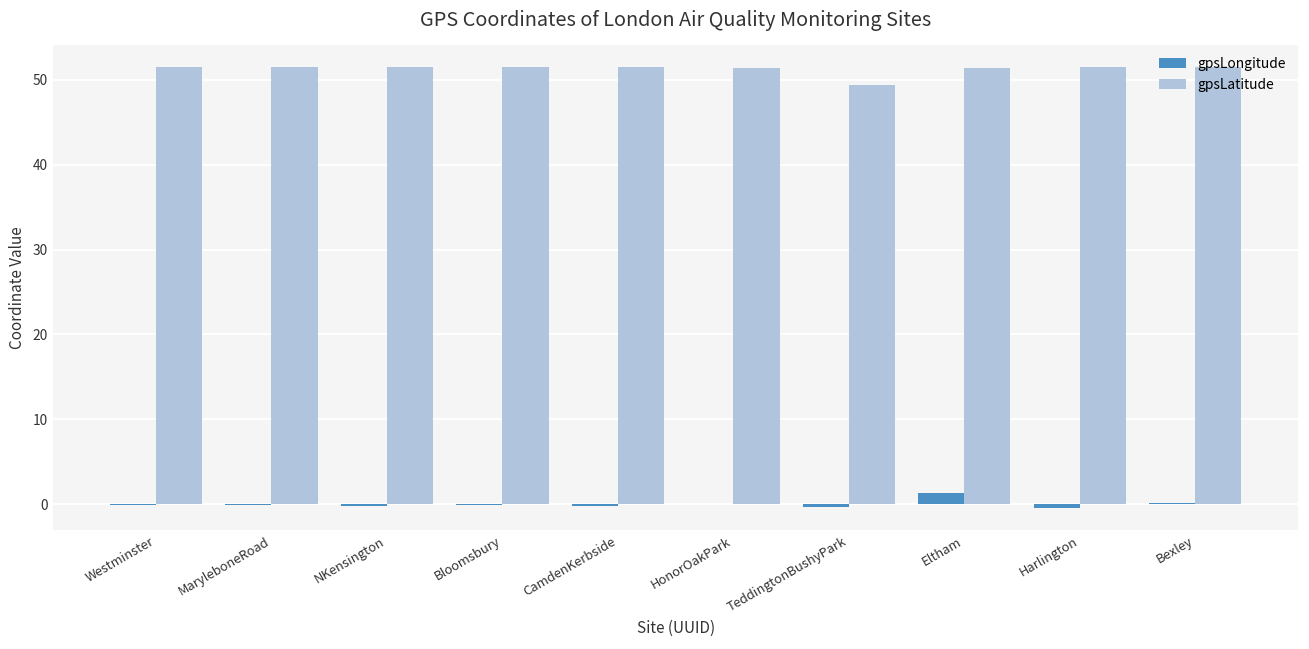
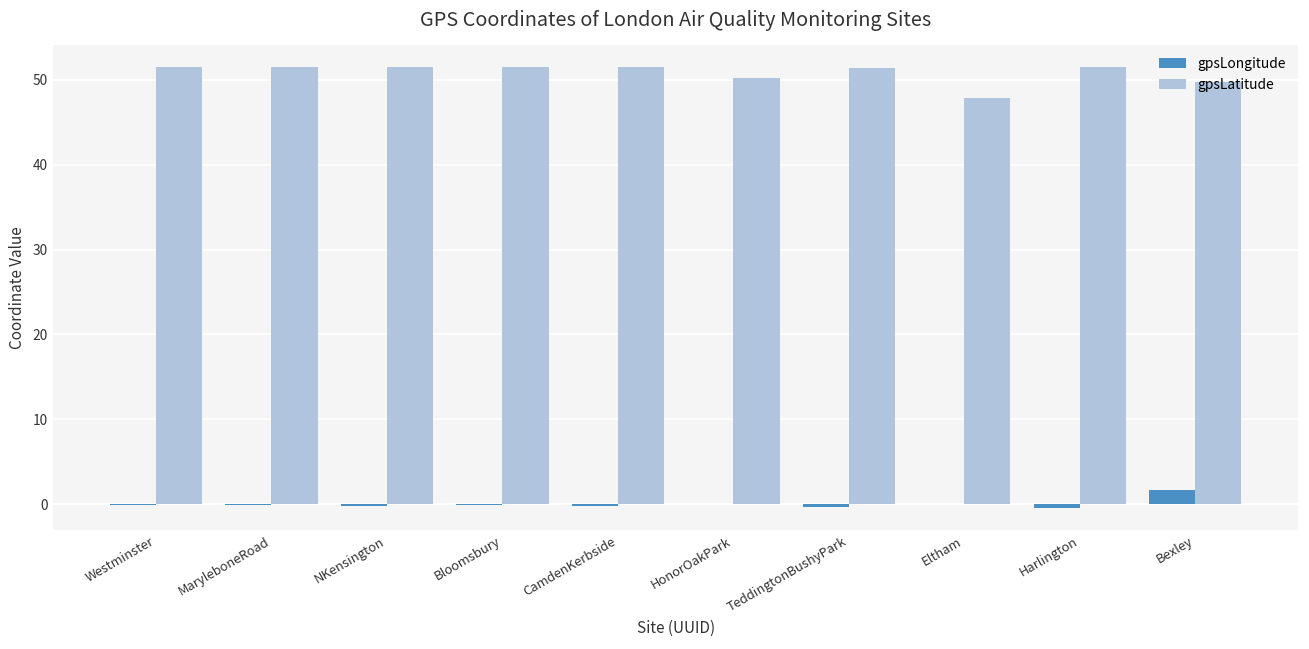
  {
    "gpsLongitude": {
      "TeddingtonBushyPark": 0,
-     "Eltham": 1,
+     "Eltham": 0,
      "Harlington": 0,
-     "Bexley": 0
+     "Bexley": 2
    },
    "gpsLatitude": {
      "Westminster": 51,
      "MaryleboneRoad": 52,
      "NKensington": 52,
      "Bloomsbury": 52,
      "CamdenKerbside": 52,
-     "HonorOakPark": 51,
-     "TeddingtonBushyPark": 49,
-     "Eltham": 51,
+     "HonorOakPark": 50,
+     "TeddingtonBushyPark": 51,
+     "Eltham": 48,
      "Harlington": 51,
-     "Bexley": 51
+     "Bexley": 50
    }
  }
